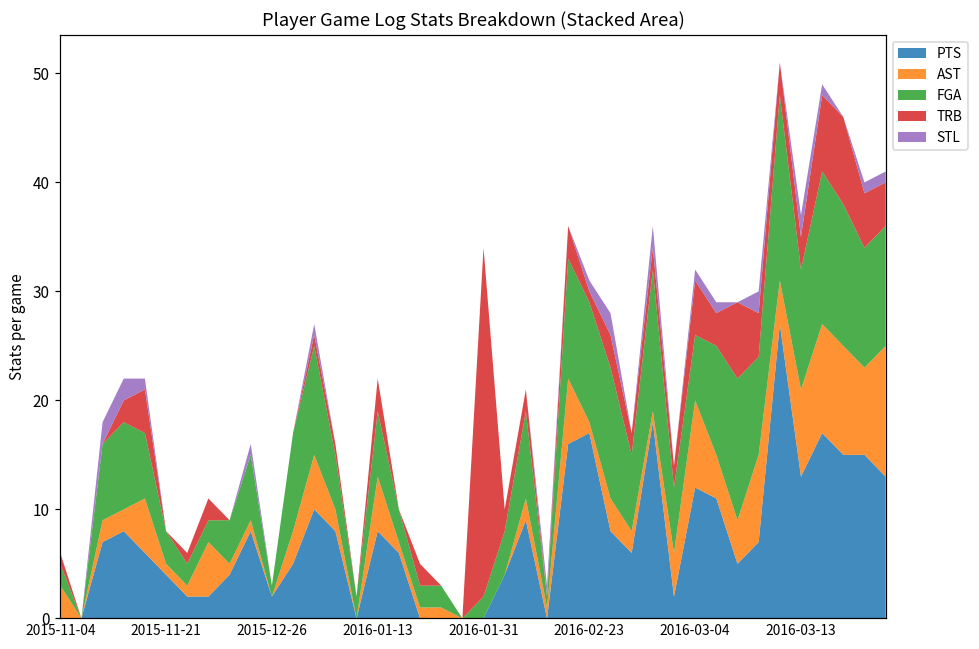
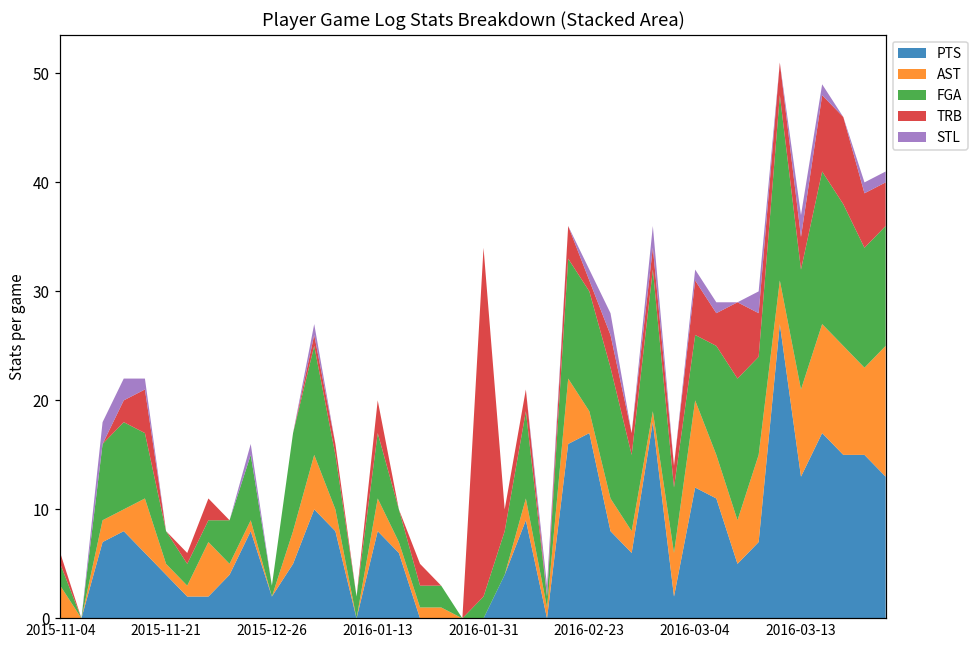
  {
    "PTS": {
      "2015-11-04": 0,
      "2015-11-21": 4,
      "2016-01-13": 8,
      "2016-02-23": 17,
      "2016-03-04": 12,
      "2016-03-13": 13
    },
    "AST": {
      "2015-11-04": 3,
      "2015-11-21": 1,
-     "2016-01-13": 5,
-     "2016-02-23": 1,
+     "2016-01-13": 3,
+     "2016-02-23": 2,
      "2016-03-04": 8,
      "2016-03-13": 8
    },
    "FGA": {
      "2015-11-04": 2,
      "2016-01-13": 6,
      "2016-01-31": 2,
      "2016-02-23": 11,
      "2016-03-04": 6,
      "2016-03-13": 11
    },
    "TRB": {
      "2016-02-23": 1,
      "2016-03-04": 5,
      "2016-03-13": 3
    },
    "STL": {
      "2016-02-23": 1,
      "2016-03-04": 1,
      "2016-03-13": 2
    }
  }
